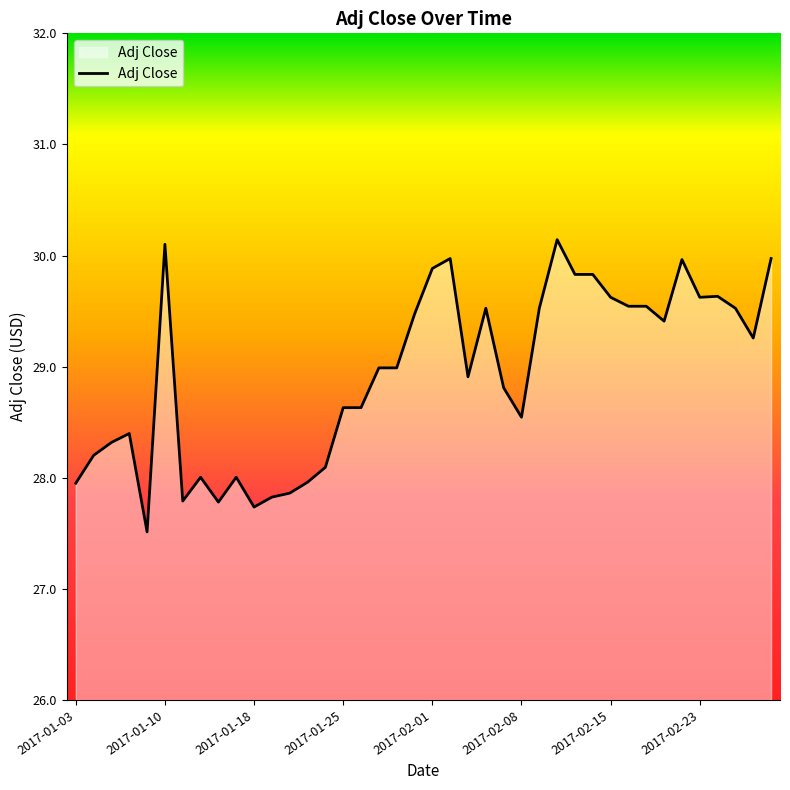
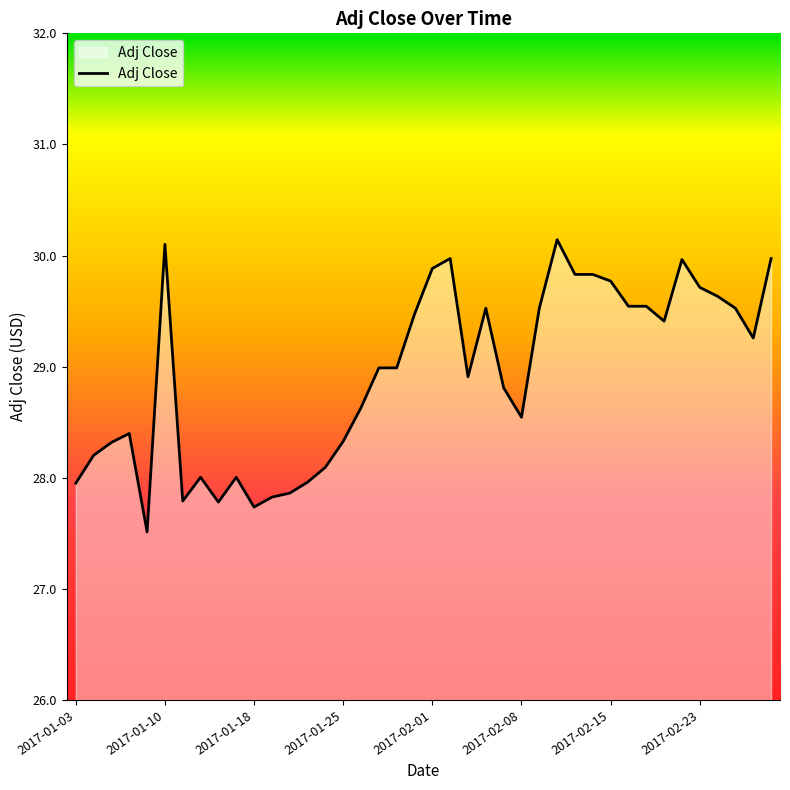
  {
    "2017-01-03": 27.95,
    "2017-01-10": 30.10,
    "2017-01-18": 27.74,
-   "2017-01-25": 28.63,
+   "2017-01-25": 28.33,
    "2017-02-01": 29.88,
    "2017-02-08": 28.54,
-   "2017-02-15": 29.62,
-   "2017-02-23": 29.62
+   "2017-02-15": 29.77,
+   "2017-02-23": 29.71
  }
